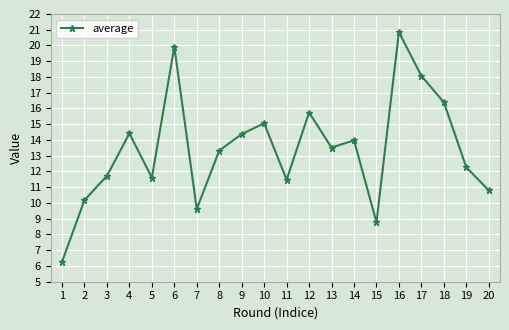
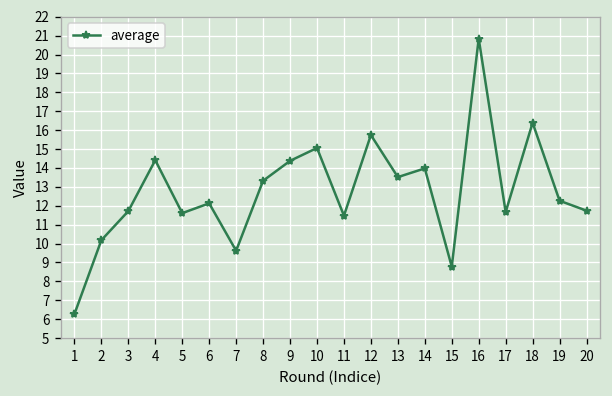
  {
    "1": 6.3,
    "2": 10.2,
    "3": 11.7,
    "4": 14.4,
    "5": 11.6,
-   "6": 19.9,
+   "6": 12.1,
    "7": 9.6,
    "8": 13.3,
    "9": 14.4,
    "10": 15.1,
    "11": 11.5,
    "12": 15.7,
    "13": 13.5,
    "14": 14.0,
    "15": 8.8,
    "16": 20.8,
-   "17": 18.1,
+   "17": 11.7,
    "18": 16.4,
    "19": 12.3,
-   "20": 10.8
+   "20": 11.7
  }
